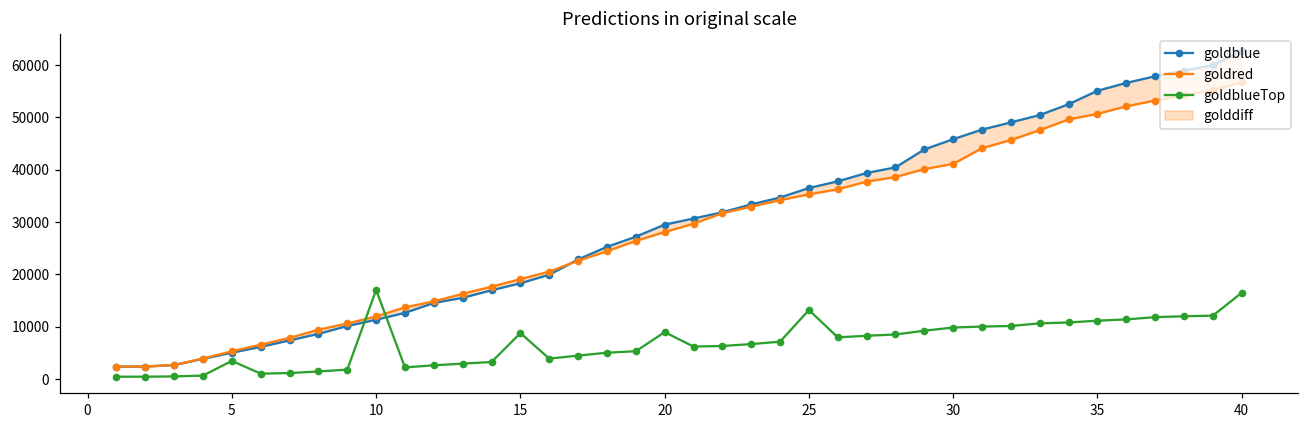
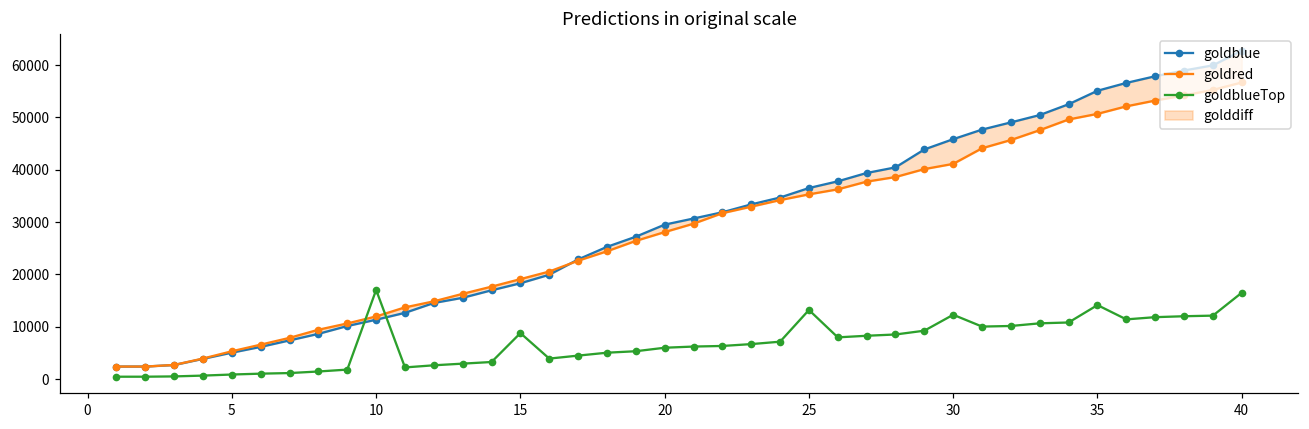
  {
    "goldblue": {
      "10": 11000,
      "15": 18000
    },
    "goldblueTop": {
-     "5": 3000,
+     "5": 1000,
      "10": 17000,
      "15": 9000,
-     "20": 9000,
+     "20": 6000,
      "25": 13000,
-     "30": 10000,
-     "35": 11000,
+     "30": 12000,
+     "35": 14000,
      "40": 17000
    }
  }
